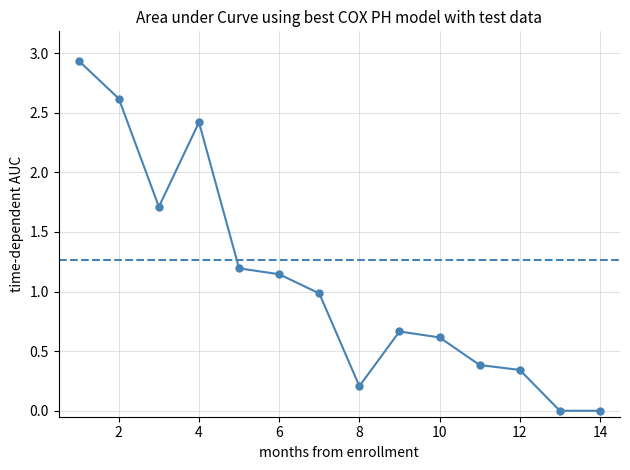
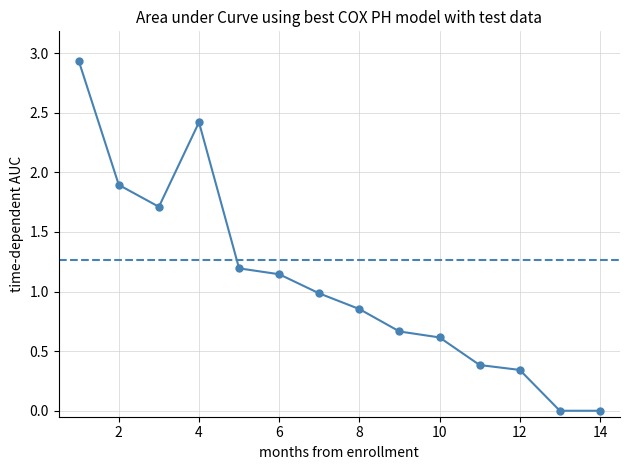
  {
-   "2": 2.62,
+   "2": 1.89,
    "4": 2.42,
    "6": 1.15,
-   "8": 0.21,
+   "8": 0.85,
    "10": 0.62,
    "12": 0.34,
    "14": 0.00
  }
